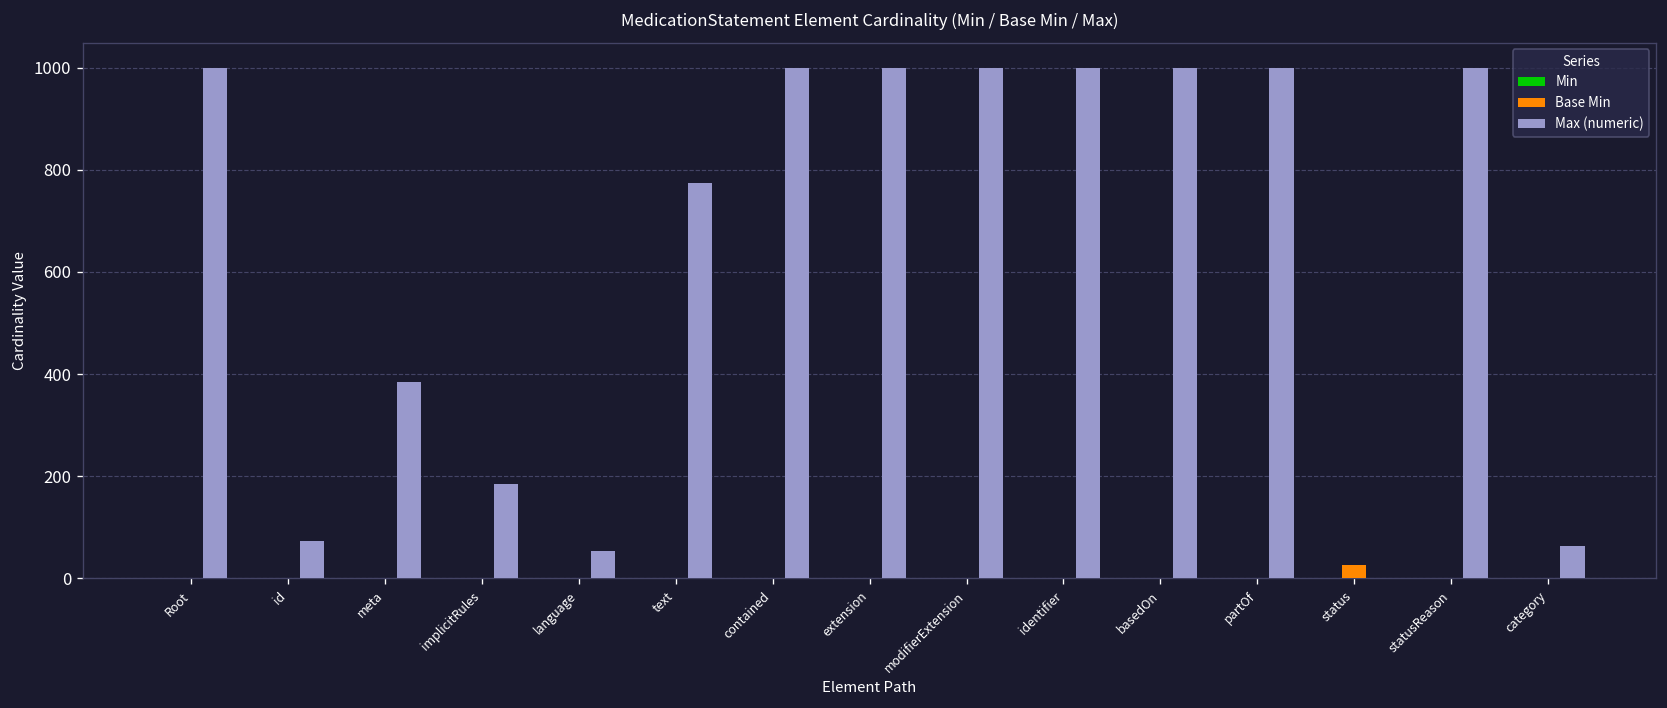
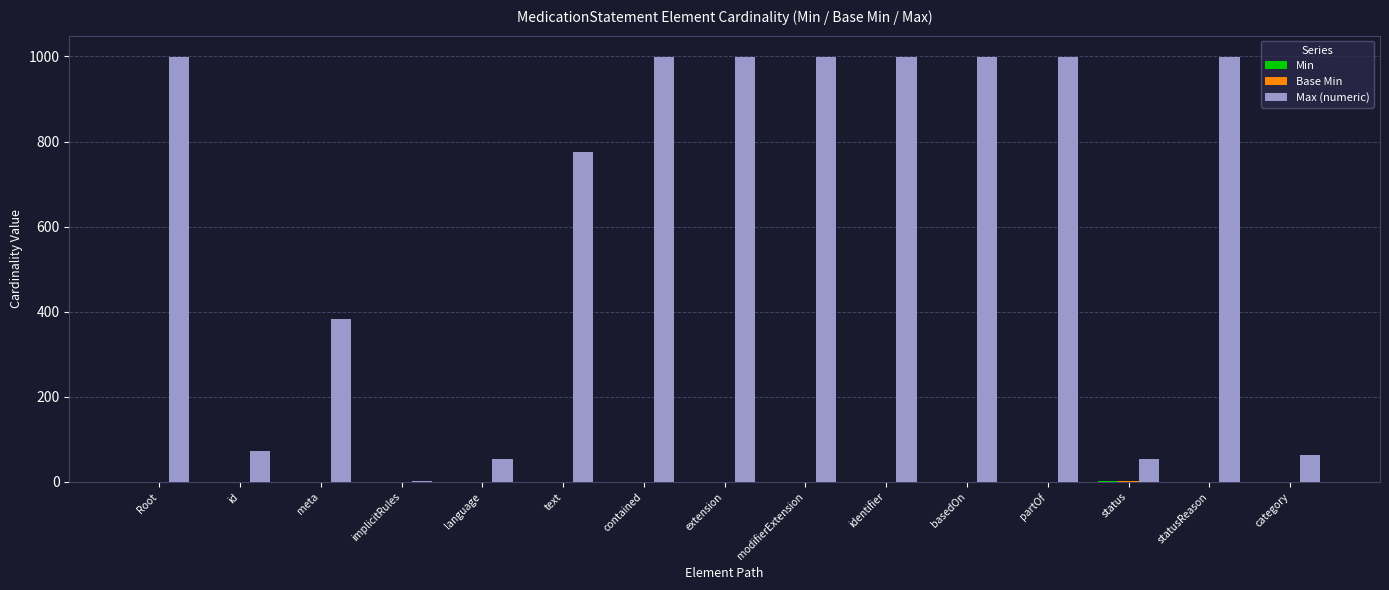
  {
    "Min": {
      "Root": 0,
      "id": 0,
      "meta": 0,
      "implicitRules": 0,
      "language": 0,
      "text": 0,
      "contained": 0,
      "extension": 0,
      "modifierExtension": 0,
      "identifier": 0,
      "basedOn": 0,
      "partOf": 0,
      "statusReason": 0,
      "category": 0
    },
    "Base Min": {
      "Root": 0,
      "id": 0,
      "meta": 0,
      "implicitRules": 0,
      "language": 0,
      "text": 0,
      "contained": 0,
      "extension": 0,
      "modifierExtension": 0,
      "identifier": 0,
      "basedOn": 0,
      "partOf": 0,
-     "status": 30,
+     "status": 0,
      "statusReason": 0,
      "category": 0
    },
    "Max (numeric)": {
      "Root": 1000,
      "id": 70,
      "meta": 380,
-     "implicitRules": 190,
+     "implicitRules": 0,
      "language": 50,
      "text": 780,
      "contained": 1000,
      "extension": 1000,
      "modifierExtension": 1000,
      "identifier": 1000,
      "basedOn": 1000,
      "partOf": 1000,
-     "status": 0,
+     "status": 50,
      "statusReason": 1000,
      "category": 60
    }
  }
